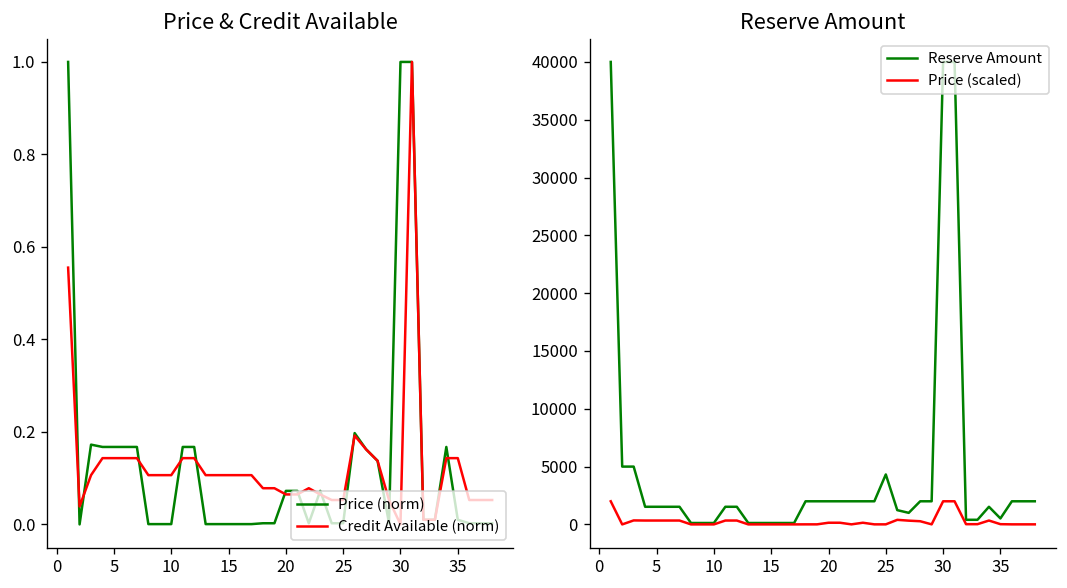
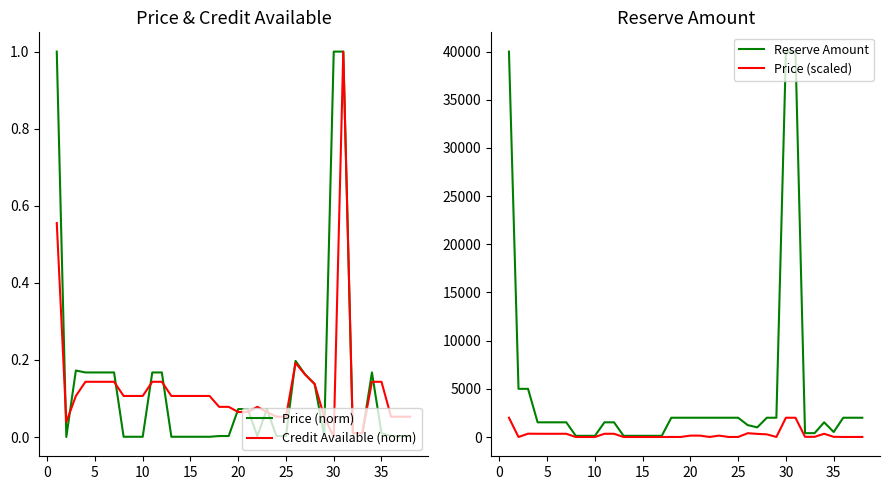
  {
    "Price & Credit Available": {
      "Price (norm)": {
        "5": 0.17,
        "10": 0.00,
        "15": 0.00,
        "20": 0.07,
        "30": 1.00
      },
      "Credit Available (norm)": {
        "5": 0.14,
        "10": 0.11,
        "15": 0.11,
        "20": 0.06,
        "35": 0.14
      }
    },
    "Reserve Amount": {
      "Reserve Amount": {
        "5": 2000,
        "20": 2000,
-       "25": 4000,
+       "25": 2000,
        "35": 1000
      },
      "Price (scaled)": {
        "5": 0,
        "20": 0,
        "25": 0,
        "30": 2000,
        "35": 0
      }
    }
  }
